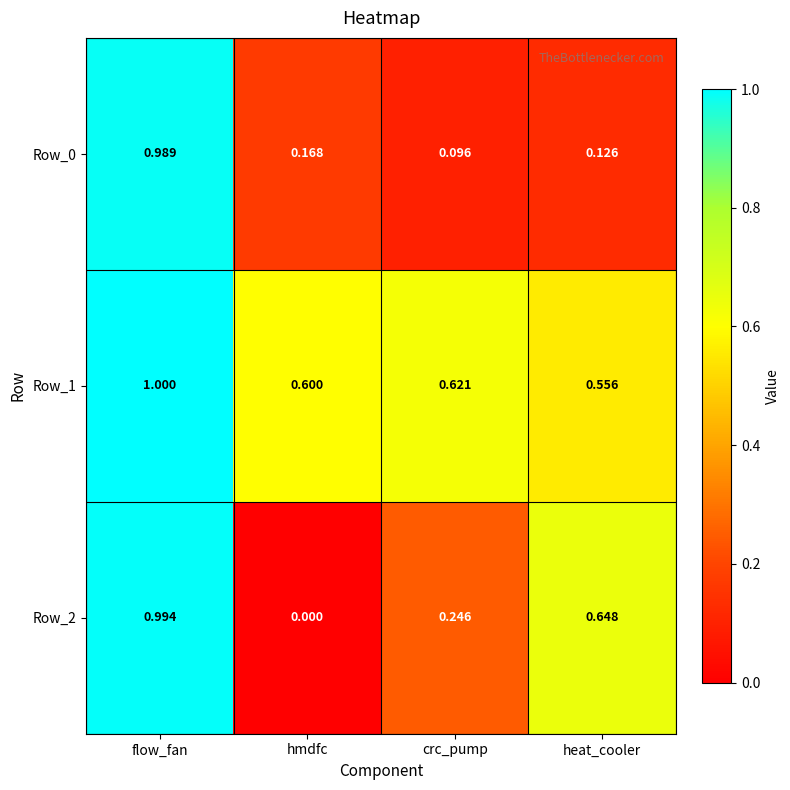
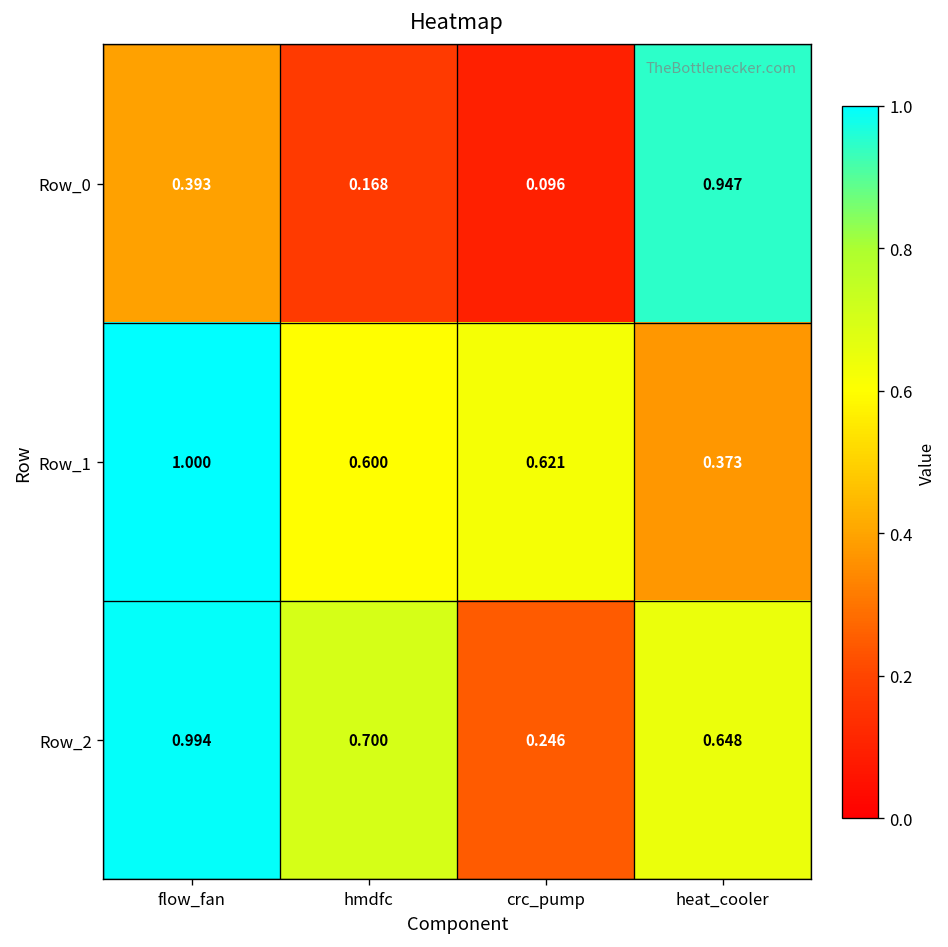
  {
    "Row_0": {
-     "flow_fan": 0.989,
+     "flow_fan": 0.393,
      "hmdfc": 0.168,
      "crc_pump": 0.096,
-     "heat_cooler": 0.126
+     "heat_cooler": 0.947
    },
    "Row_1": {
      "flow_fan": 1.000,
      "hmdfc": 0.600,
      "crc_pump": 0.621,
-     "heat_cooler": 0.556
+     "heat_cooler": 0.373
    },
    "Row_2": {
      "flow_fan": 0.994,
-     "hmdfc": 0.000,
+     "hmdfc": 0.700,
      "crc_pump": 0.246,
      "heat_cooler": 0.648
    }
  }
